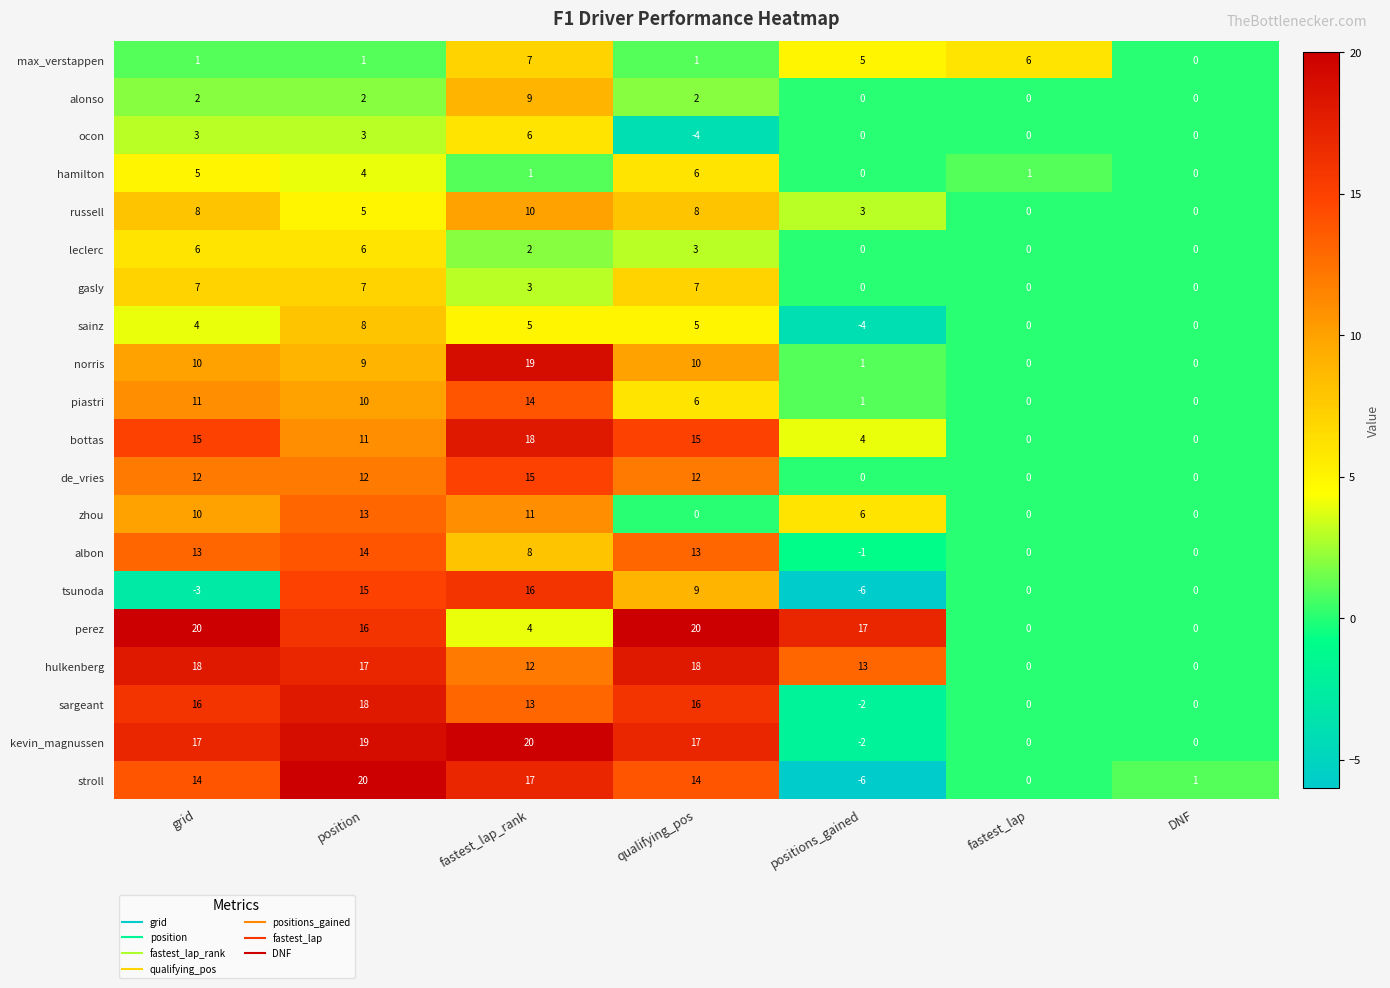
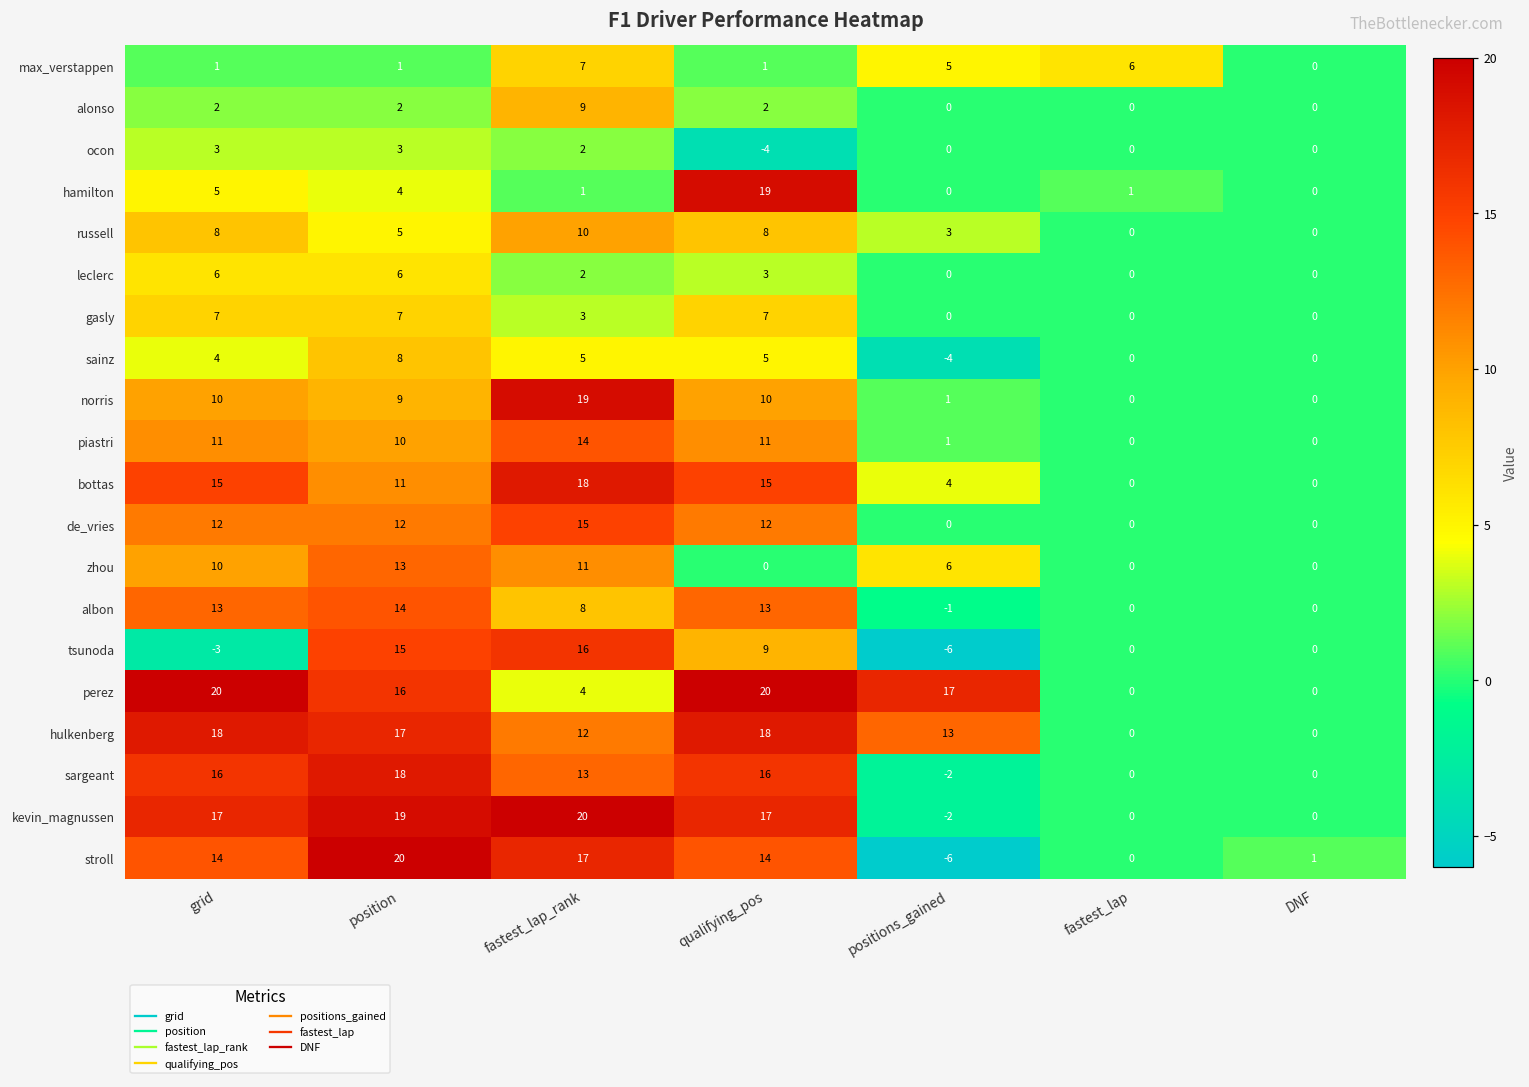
  {
    "max_verstappen": {
      "grid": 1,
      "position": 1,
      "fastest_lap_rank": 7,
      "qualifying_pos": 1,
      "positions_gained": 5,
      "fastest_lap": 6,
      "DNF": 0
    },
    "alonso": {
      "grid": 2,
      "position": 2,
      "fastest_lap_rank": 9,
      "qualifying_pos": 2,
      "positions_gained": 0,
      "fastest_lap": 0,
      "DNF": 0
    },
    "ocon": {
      "grid": 3,
      "position": 3,
-     "fastest_lap_rank": 6,
+     "fastest_lap_rank": 2,
      "qualifying_pos": -4,
      "positions_gained": 0,
      "fastest_lap": 0,
      "DNF": 0
    },
    "hamilton": {
      "grid": 5,
      "position": 4,
      "fastest_lap_rank": 1,
-     "qualifying_pos": 6,
+     "qualifying_pos": 19,
      "positions_gained": 0,
      "fastest_lap": 1,
      "DNF": 0
    },
    "russell": {
      "grid": 8,
      "position": 5,
      "fastest_lap_rank": 10,
      "qualifying_pos": 8,
      "positions_gained": 3,
      "fastest_lap": 0,
      "DNF": 0
    },
    "leclerc": {
      "grid": 6,
      "position": 6,
      "fastest_lap_rank": 2,
      "qualifying_pos": 3,
      "positions_gained": 0,
      "fastest_lap": 0,
      "DNF": 0
    },
    "gasly": {
      "grid": 7,
      "position": 7,
      "fastest_lap_rank": 3,
      "qualifying_pos": 7,
      "positions_gained": 0,
      "fastest_lap": 0,
      "DNF": 0
    },
    "sainz": {
      "grid": 4,
      "position": 8,
      "fastest_lap_rank": 5,
      "qualifying_pos": 5,
      "positions_gained": -4,
      "fastest_lap": 0,
      "DNF": 0
    },
    "norris": {
      "grid": 10,
      "position": 9,
      "fastest_lap_rank": 19,
      "qualifying_pos": 10,
      "positions_gained": 1,
      "fastest_lap": 0,
      "DNF": 0
    },
    "piastri": {
      "grid": 11,
      "position": 10,
      "fastest_lap_rank": 14,
-     "qualifying_pos": 6,
+     "qualifying_pos": 11,
      "positions_gained": 1,
      "fastest_lap": 0,
      "DNF": 0
    },
    "bottas": {
      "grid": 15,
      "position": 11,
      "fastest_lap_rank": 18,
      "qualifying_pos": 15,
      "positions_gained": 4,
      "fastest_lap": 0,
      "DNF": 0
    },
    "de_vries": {
      "grid": 12,
      "position": 12,
      "fastest_lap_rank": 15,
      "qualifying_pos": 12,
      "positions_gained": 0,
      "fastest_lap": 0,
      "DNF": 0
    },
    "zhou": {
      "grid": 10,
      "position": 13,
      "fastest_lap_rank": 11,
      "qualifying_pos": 0,
      "positions_gained": 6,
      "fastest_lap": 0,
      "DNF": 0
    },
    "albon": {
      "grid": 13,
      "position": 14,
      "fastest_lap_rank": 8,
      "qualifying_pos": 13,
      "positions_gained": -1,
      "fastest_lap": 0,
      "DNF": 0
    },
    "tsunoda": {
      "grid": -3,
      "position": 15,
      "fastest_lap_rank": 16,
      "qualifying_pos": 9,
      "positions_gained": -6,
      "fastest_lap": 0,
      "DNF": 0
    },
    "perez": {
      "grid": 20,
      "position": 16,
      "fastest_lap_rank": 4,
      "qualifying_pos": 20,
      "positions_gained": 17,
      "fastest_lap": 0,
      "DNF": 0
    },
    "hulkenberg": {
      "grid": 18,
      "position": 17,
      "fastest_lap_rank": 12,
      "qualifying_pos": 18,
      "positions_gained": 13,
      "fastest_lap": 0,
      "DNF": 0
    },
    "sargeant": {
      "grid": 16,
      "position": 18,
      "fastest_lap_rank": 13,
      "qualifying_pos": 16,
      "positions_gained": -2,
      "fastest_lap": 0,
      "DNF": 0
    },
    "kevin_magnussen": {
      "grid": 17,
      "position": 19,
      "fastest_lap_rank": 20,
      "qualifying_pos": 17,
      "positions_gained": -2,
      "fastest_lap": 0,
      "DNF": 0
    },
    "stroll": {
      "grid": 14,
      "position": 20,
      "fastest_lap_rank": 17,
      "qualifying_pos": 14,
      "positions_gained": -6,
      "fastest_lap": 0,
      "DNF": 1
    }
  }
